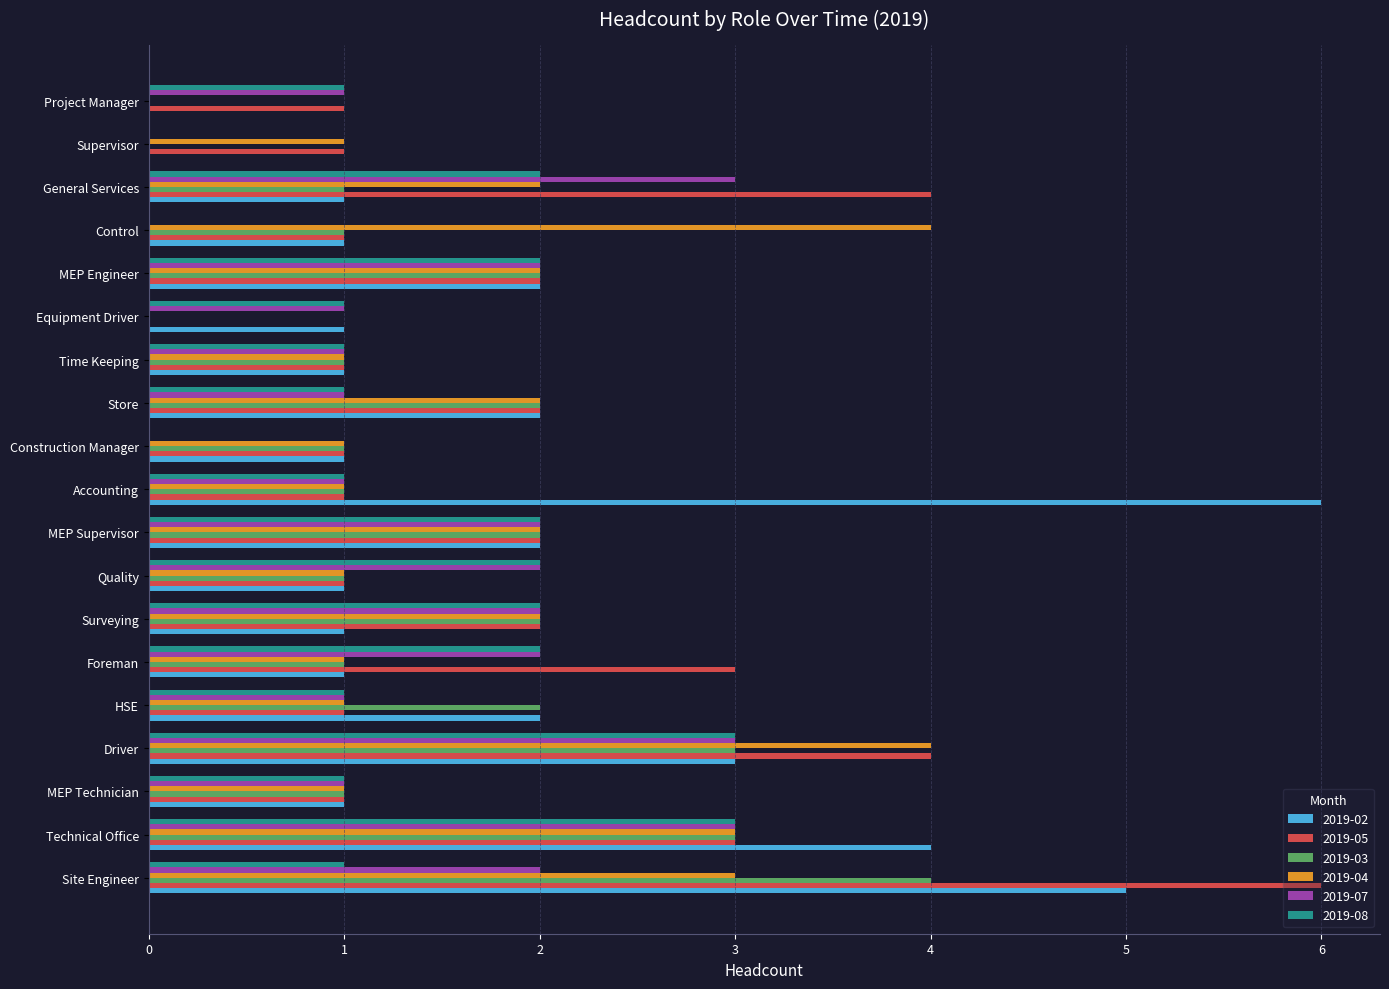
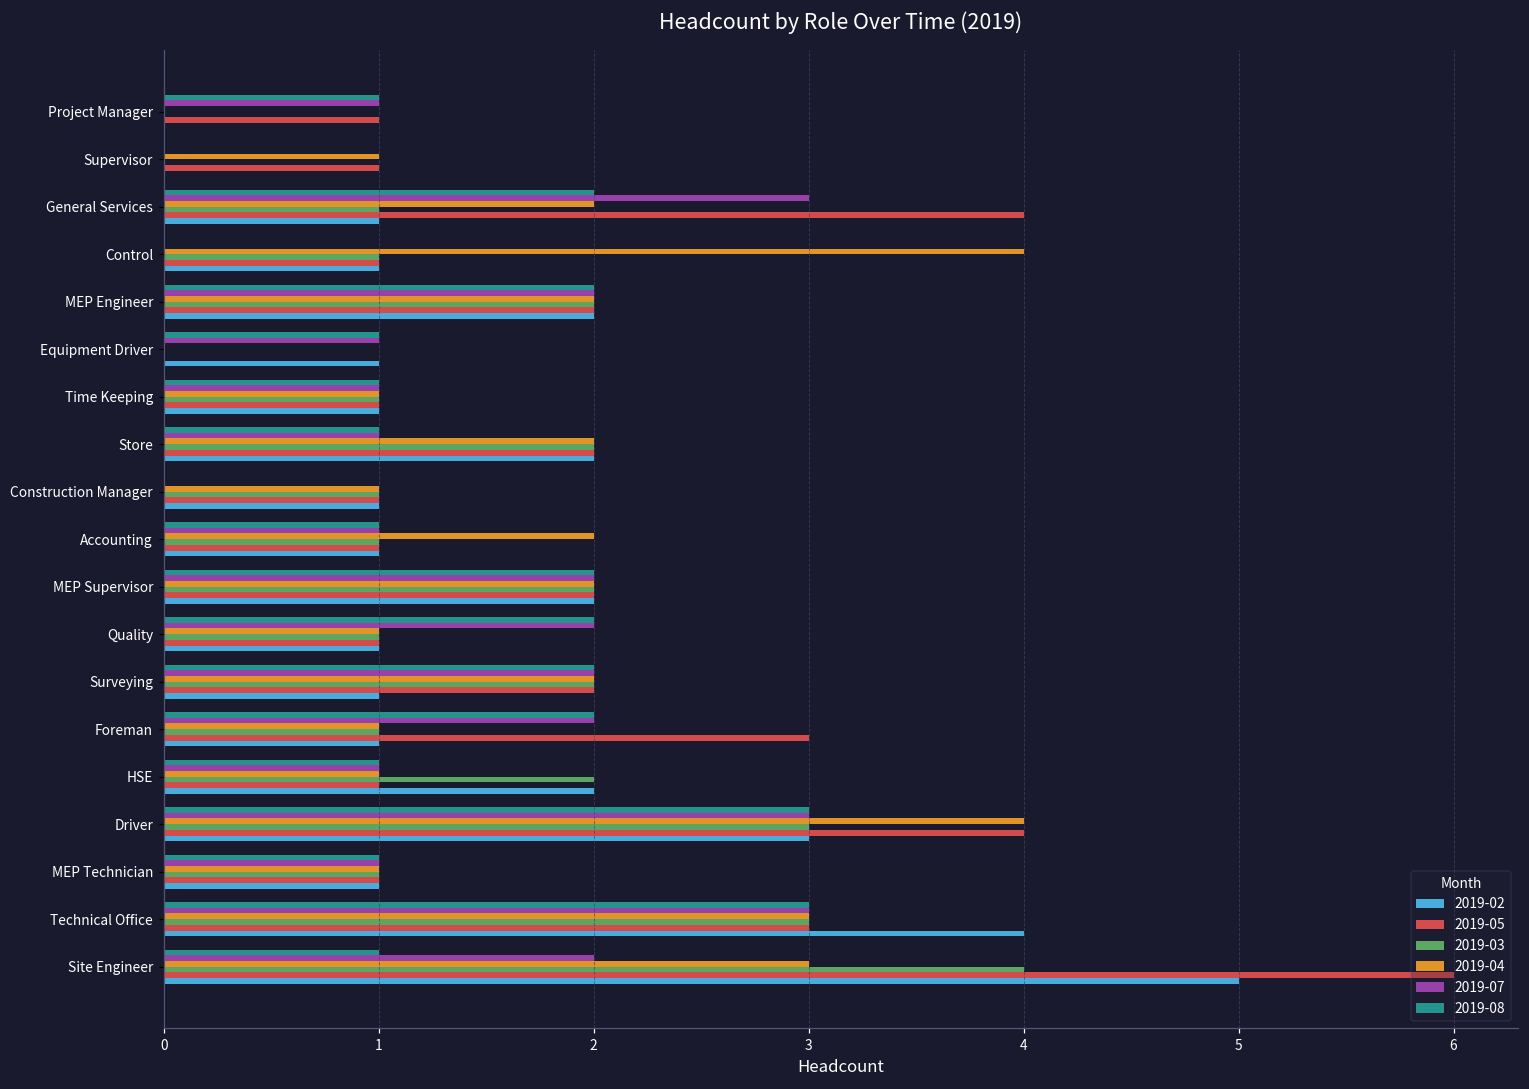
  {
    "2019-02": {
      "Project Manager": 0,
      "Supervisor": 0,
      "General Services": 1,
      "Control": 1,
      "MEP Engineer": 2,
      "Equipment Driver": 1,
      "Time Keeping": 1,
      "Store": 2,
      "Construction Manager": 1,
-     "Accounting": 6,
+     "Accounting": 1,
      "MEP Supervisor": 2,
      "Quality": 1,
      "Surveying": 1,
      "Foreman": 1,
      "HSE": 2,
      "Driver": 3,
      "MEP Technician": 1,
      "Technical Office": 4,
      "Site Engineer": 5
    },
    "2019-05": {
      "Project Manager": 1,
      "Supervisor": 1,
      "General Services": 4,
      "Control": 1,
      "MEP Engineer": 2,
      "Equipment Driver": 0,
      "Time Keeping": 1,
      "Store": 2,
      "Construction Manager": 1,
      "Accounting": 1,
      "MEP Supervisor": 2,
      "Quality": 1,
      "Surveying": 2,
      "Foreman": 3,
      "HSE": 1,
      "Driver": 4,
      "MEP Technician": 1,
      "Technical Office": 3
    },
    "2019-03": {
      "Project Manager": 0,
      "Supervisor": 0,
      "General Services": 1,
      "Control": 1,
      "MEP Engineer": 2,
      "Equipment Driver": 0,
      "Time Keeping": 1,
      "Store": 2,
      "Construction Manager": 1,
      "Accounting": 1,
      "MEP Supervisor": 2,
      "Quality": 1,
      "Surveying": 2,
      "Foreman": 1,
      "HSE": 2,
      "Driver": 3,
      "MEP Technician": 1,
      "Technical Office": 3,
      "Site Engineer": 4
    },
    "2019-04": {
      "Project Manager": 0,
      "Supervisor": 1,
      "General Services": 2,
      "Control": 4,
      "MEP Engineer": 2,
      "Equipment Driver": 0,
      "Time Keeping": 1,
      "Store": 2,
      "Construction Manager": 1,
-     "Accounting": 1,
+     "Accounting": 2,
      "MEP Supervisor": 2,
      "Quality": 1,
      "Surveying": 2,
      "Foreman": 1,
      "HSE": 1,
      "Driver": 4,
      "MEP Technician": 1,
      "Technical Office": 3,
      "Site Engineer": 3
    },
    "2019-07": {
      "Project Manager": 1,
      "Supervisor": 0,
      "General Services": 3,
      "Control": 0,
      "MEP Engineer": 2,
      "Equipment Driver": 1,
      "Time Keeping": 1,
      "Store": 1,
      "Construction Manager": 0,
      "Accounting": 1,
      "MEP Supervisor": 2,
      "Quality": 2,
      "Surveying": 2,
      "Foreman": 2,
      "HSE": 1,
      "Driver": 3,
      "MEP Technician": 1,
      "Technical Office": 3,
      "Site Engineer": 2
    },
    "2019-08": {
      "Project Manager": 1,
      "Supervisor": 0,
      "General Services": 2,
      "Control": 0,
      "MEP Engineer": 2,
      "Equipment Driver": 1,
      "Time Keeping": 1,
      "Store": 1,
      "Construction Manager": 0,
      "Accounting": 1,
      "MEP Supervisor": 2,
      "Quality": 2,
      "Surveying": 2,
      "Foreman": 2,
      "HSE": 1,
      "Driver": 3,
      "MEP Technician": 1,
      "Technical Office": 3,
      "Site Engineer": 1
    }
  }
